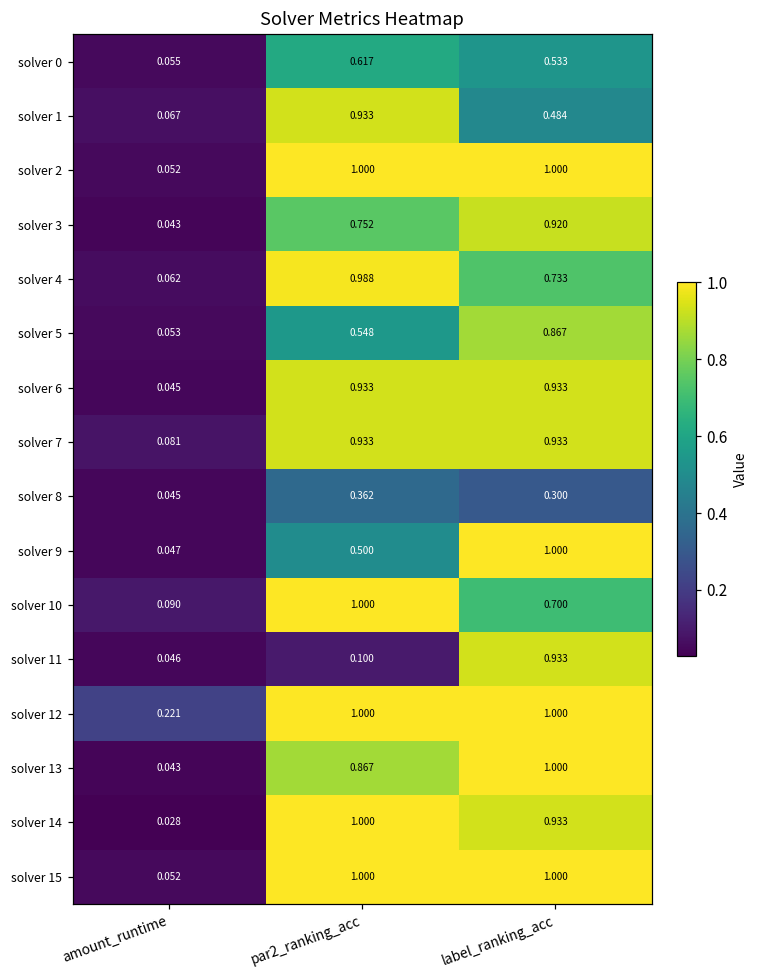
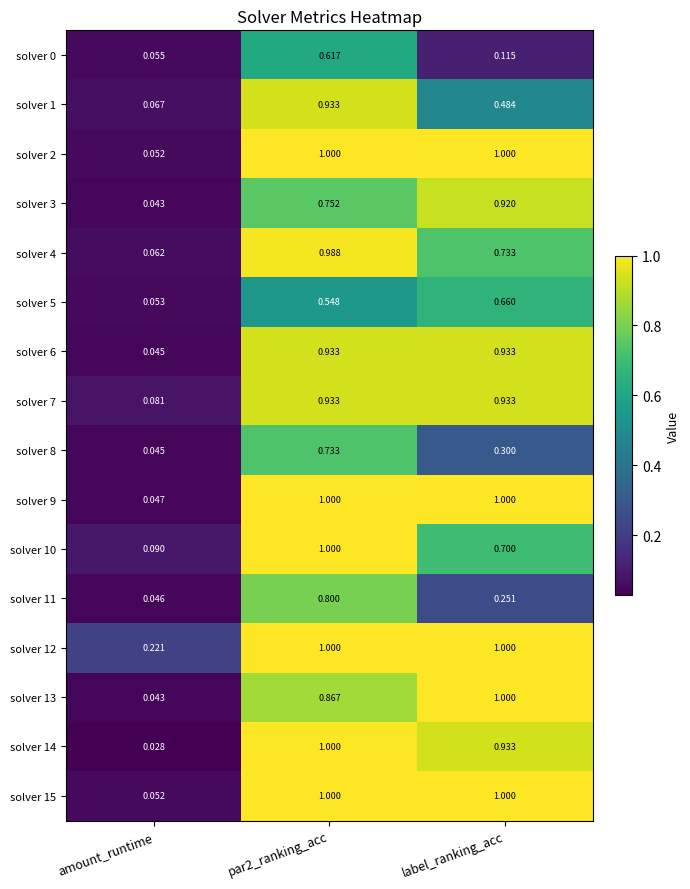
  {
    "solver 0": {
      "amount_runtime": 0.055,
      "par2_ranking_acc": 0.617,
-     "label_ranking_acc": 0.533
+     "label_ranking_acc": 0.115
    },
    "solver 1": {
      "amount_runtime": 0.067,
      "par2_ranking_acc": 0.933,
      "label_ranking_acc": 0.484
    },
    "solver 2": {
      "amount_runtime": 0.052,
      "par2_ranking_acc": 1.000,
      "label_ranking_acc": 1.000
    },
    "solver 3": {
      "amount_runtime": 0.043,
      "par2_ranking_acc": 0.752,
      "label_ranking_acc": 0.920
    },
    "solver 4": {
      "amount_runtime": 0.062,
      "par2_ranking_acc": 0.988,
      "label_ranking_acc": 0.733
    },
    "solver 5": {
      "amount_runtime": 0.053,
      "par2_ranking_acc": 0.548,
-     "label_ranking_acc": 0.867
+     "label_ranking_acc": 0.660
    },
    "solver 6": {
      "amount_runtime": 0.045,
      "par2_ranking_acc": 0.933,
      "label_ranking_acc": 0.933
    },
    "solver 7": {
      "amount_runtime": 0.081,
      "par2_ranking_acc": 0.933,
      "label_ranking_acc": 0.933
    },
    "solver 8": {
      "amount_runtime": 0.045,
-     "par2_ranking_acc": 0.362,
+     "par2_ranking_acc": 0.733,
      "label_ranking_acc": 0.300
    },
    "solver 9": {
      "amount_runtime": 0.047,
-     "par2_ranking_acc": 0.500,
+     "par2_ranking_acc": 1.000,
      "label_ranking_acc": 1.000
    },
    "solver 10": {
      "amount_runtime": 0.090,
      "par2_ranking_acc": 1.000,
      "label_ranking_acc": 0.700
    },
    "solver 11": {
      "amount_runtime": 0.046,
-     "par2_ranking_acc": 0.100,
-     "label_ranking_acc": 0.933
+     "par2_ranking_acc": 0.800,
+     "label_ranking_acc": 0.251
    },
    "solver 12": {
      "amount_runtime": 0.221,
      "par2_ranking_acc": 1.000,
      "label_ranking_acc": 1.000
    },
    "solver 13": {
      "amount_runtime": 0.043,
      "par2_ranking_acc": 0.867,
      "label_ranking_acc": 1.000
    },
    "solver 14": {
      "amount_runtime": 0.028,
      "par2_ranking_acc": 1.000,
      "label_ranking_acc": 0.933
    },
    "solver 15": {
      "amount_runtime": 0.052,
      "par2_ranking_acc": 1.000,
      "label_ranking_acc": 1.000
    }
  }
